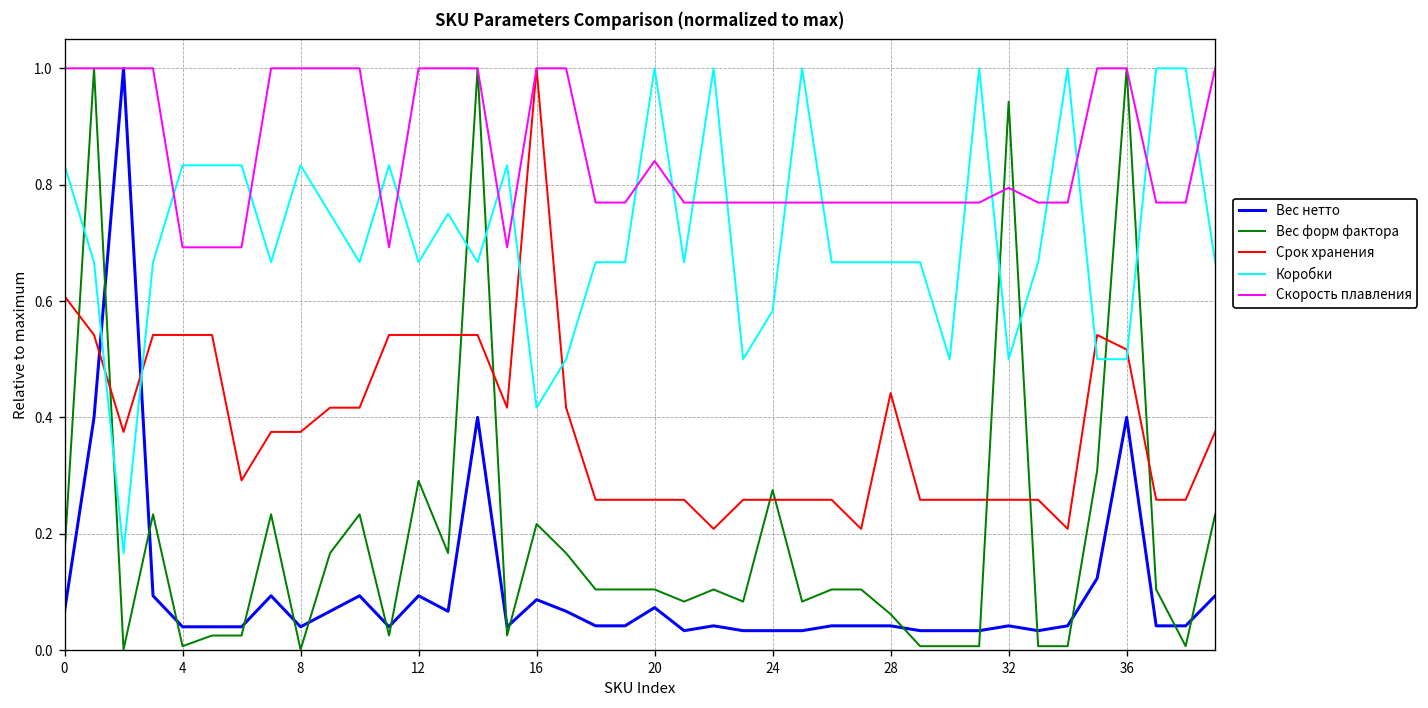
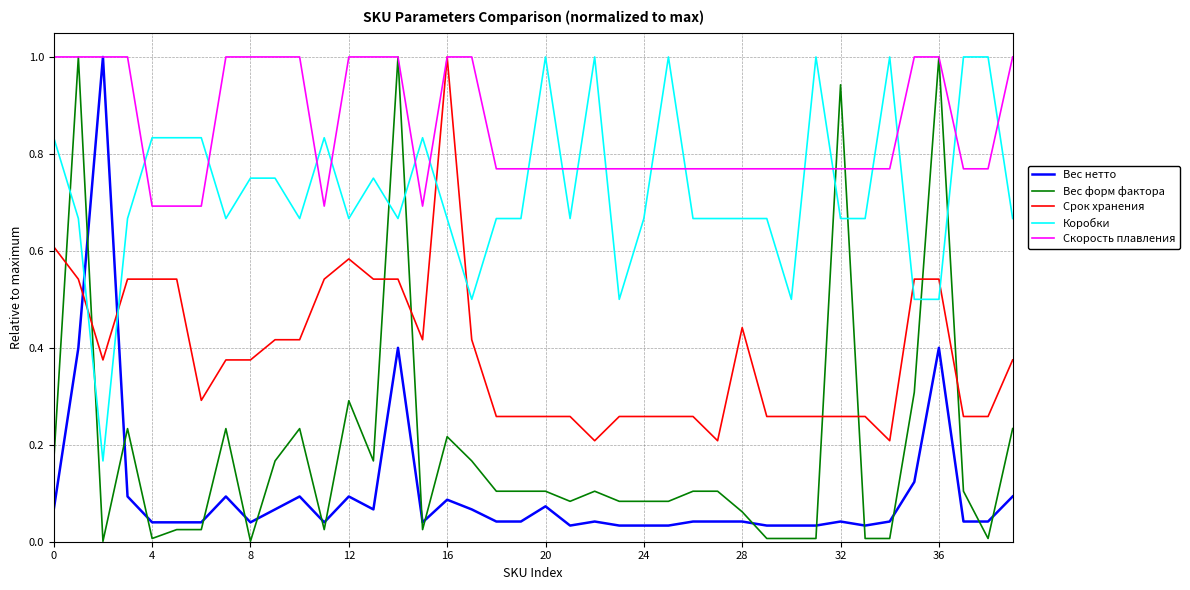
  {
    "Вес нетто": {
      "0": 0.07,
      "4": 0.04,
      "8": 0.04,
      "12": 0.09,
      "16": 0.09,
      "20": 0.07,
      "24": 0.03,
      "28": 0.04,
      "32": 0.04,
      "36": 0.40
    },
    "Вес форм фактора": {
      "0": 0.17,
      "4": 0.01,
      "8": 0.00,
      "12": 0.29,
      "16": 0.22,
      "20": 0.10,
-     "24": 0.28,
+     "24": 0.08,
      "28": 0.06,
      "32": 0.94
    },
    "Срок хранения": {
      "0": 0.61,
      "4": 0.54,
      "8": 0.38,
-     "12": 0.54,
+     "12": 0.58,
      "20": 0.26,
      "24": 0.26,
      "28": 0.44,
      "32": 0.26,
-     "36": 0.52
+     "36": 0.54
    },
    "Коробки": {
      "0": 0.83,
      "4": 0.83,
-     "8": 0.83,
+     "8": 0.75,
      "12": 0.67,
-     "16": 0.42,
+     "16": 0.67,
      "20": 1.00,
-     "24": 0.58,
+     "24": 0.67,
      "28": 0.67,
-     "32": 0.50,
+     "32": 0.67,
      "36": 0.50
    },
    "Скорость плавления": {
      "0": 1.00,
      "4": 0.69,
      "8": 1.00,
      "12": 1.00,
-     "20": 0.84,
+     "20": 0.77,
      "24": 0.77,
      "28": 0.77,
-     "32": 0.79
+     "32": 0.77
    }
  }
